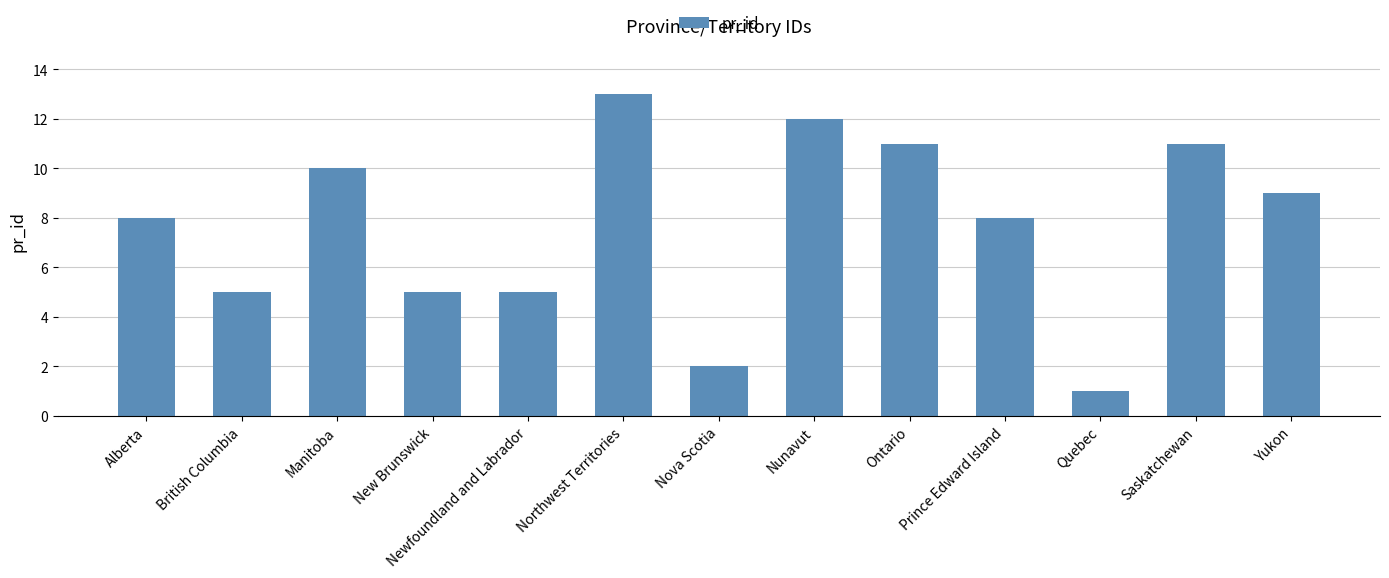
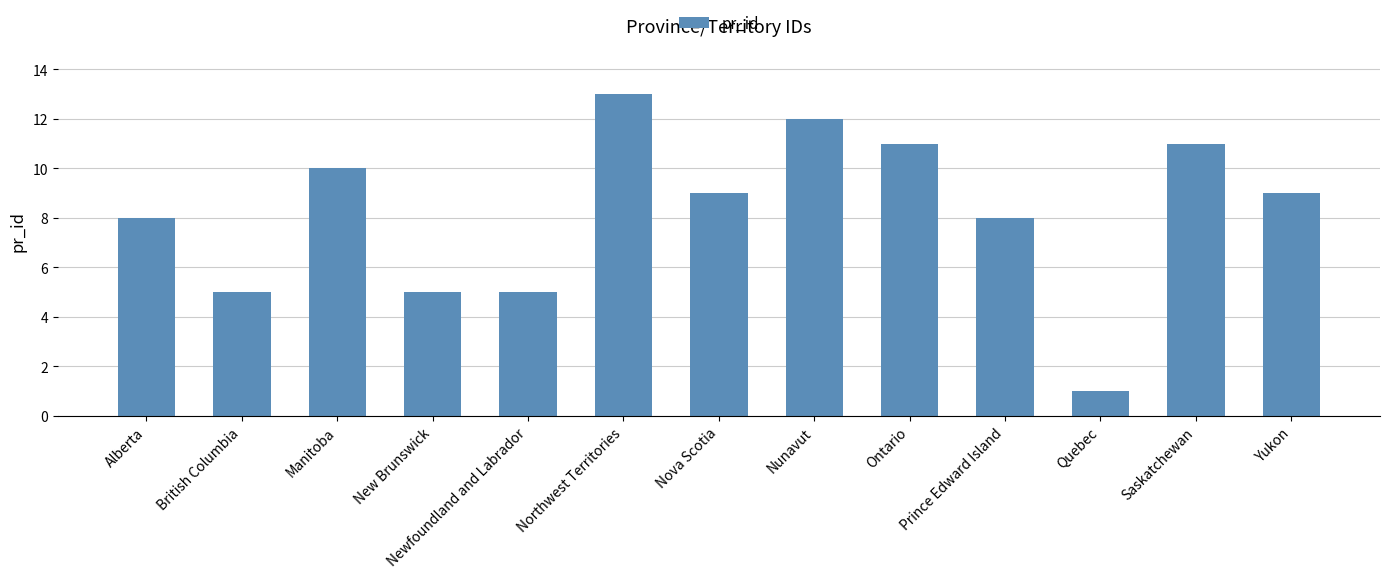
  {
    "Alberta": 8,
    "British Columbia": 5,
    "Manitoba": 10,
    "New Brunswick": 5,
    "Newfoundland and Labrador": 5,
    "Northwest Territories": 13,
-   "Nova Scotia": 2,
+   "Nova Scotia": 9,
    "Nunavut": 12,
    "Ontario": 11,
    "Prince Edward Island": 8,
    "Quebec": 1,
    "Saskatchewan": 11,
    "Yukon": 9
  }
